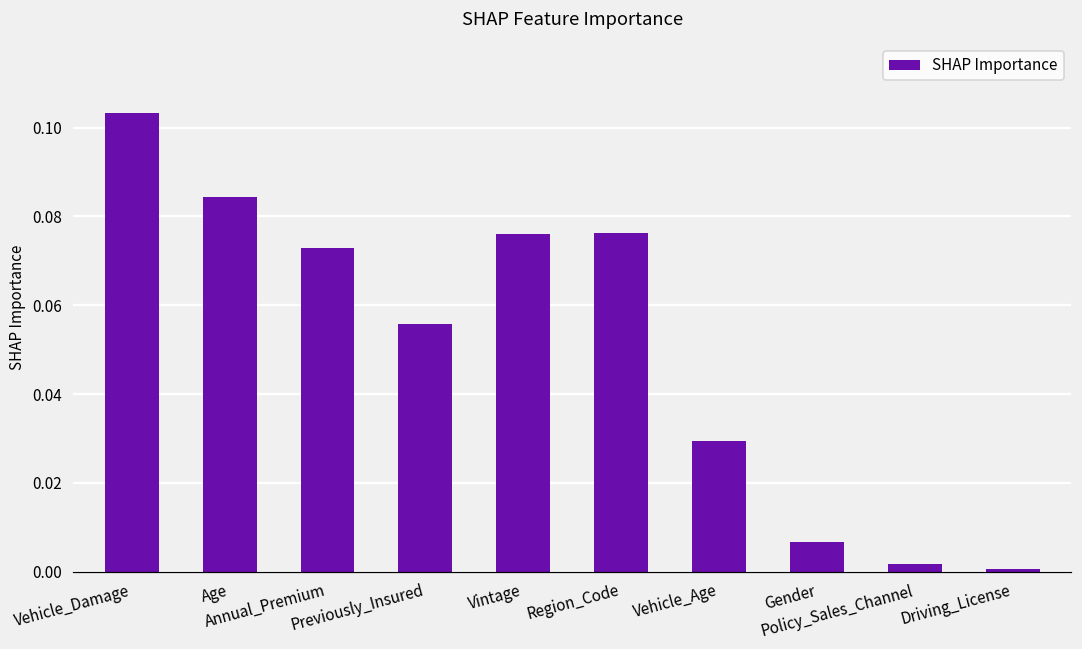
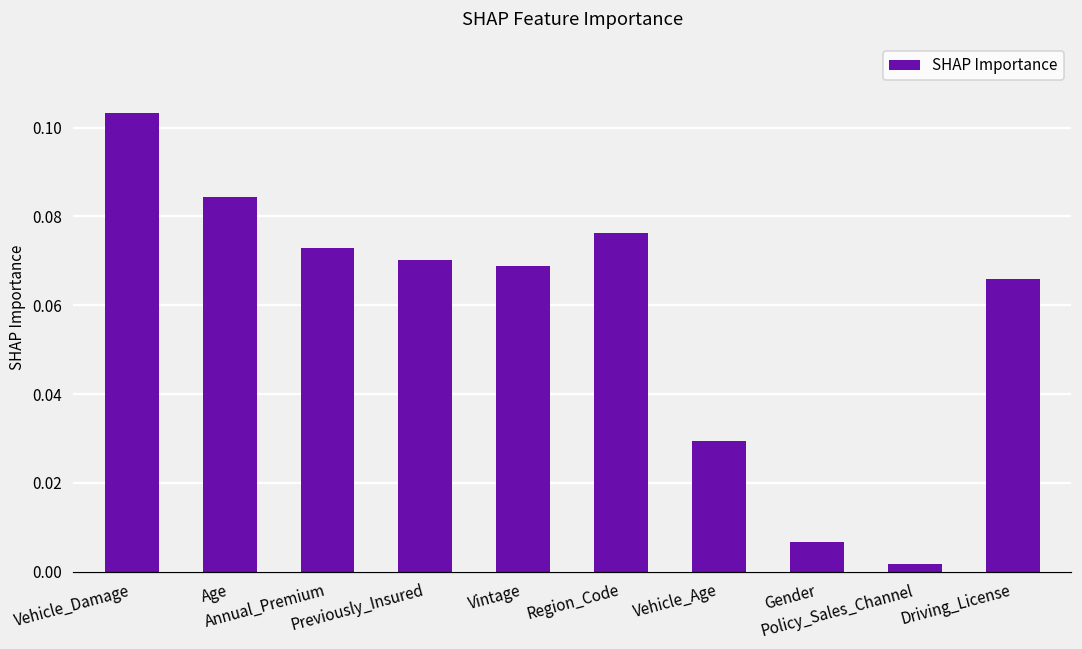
  {
    "Vehicle_Damage": 0.103,
    "Age": 0.084,
    "Annual_Premium": 0.073,
-   "Previously_Insured": 0.056,
-   "Vintage": 0.076,
+   "Previously_Insured": 0.070,
+   "Vintage": 0.069,
    "Region_Code": 0.076,
    "Vehicle_Age": 0.029,
    "Gender": 0.007,
    "Policy_Sales_Channel": 0.002,
-   "Driving_License": 0.001
+   "Driving_License": 0.066
  }
